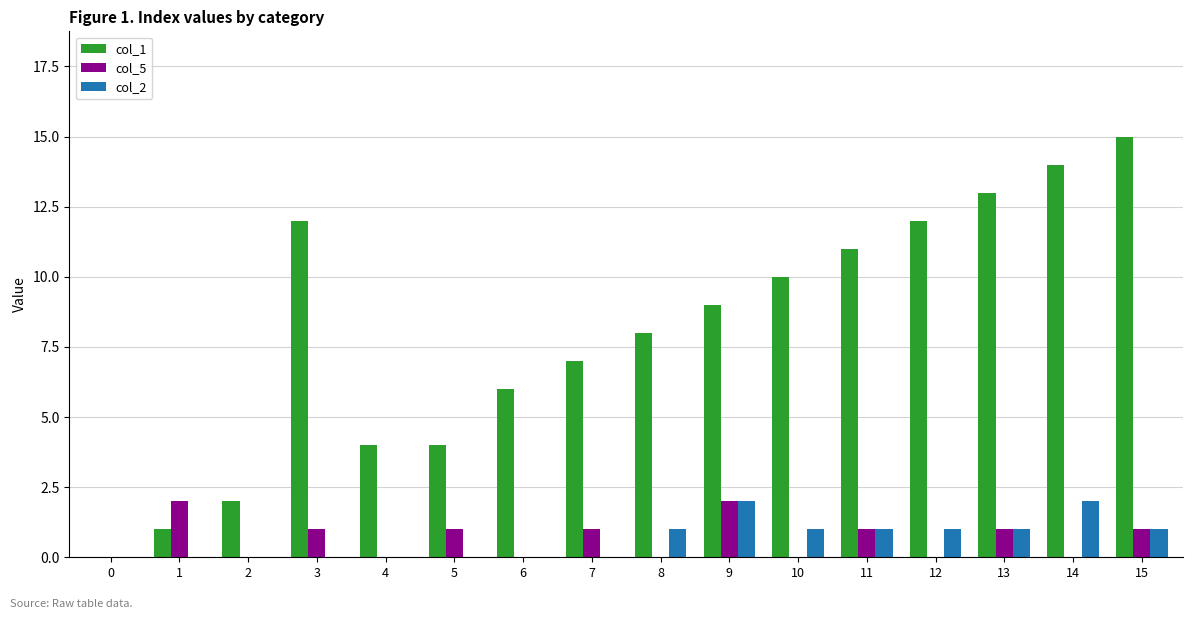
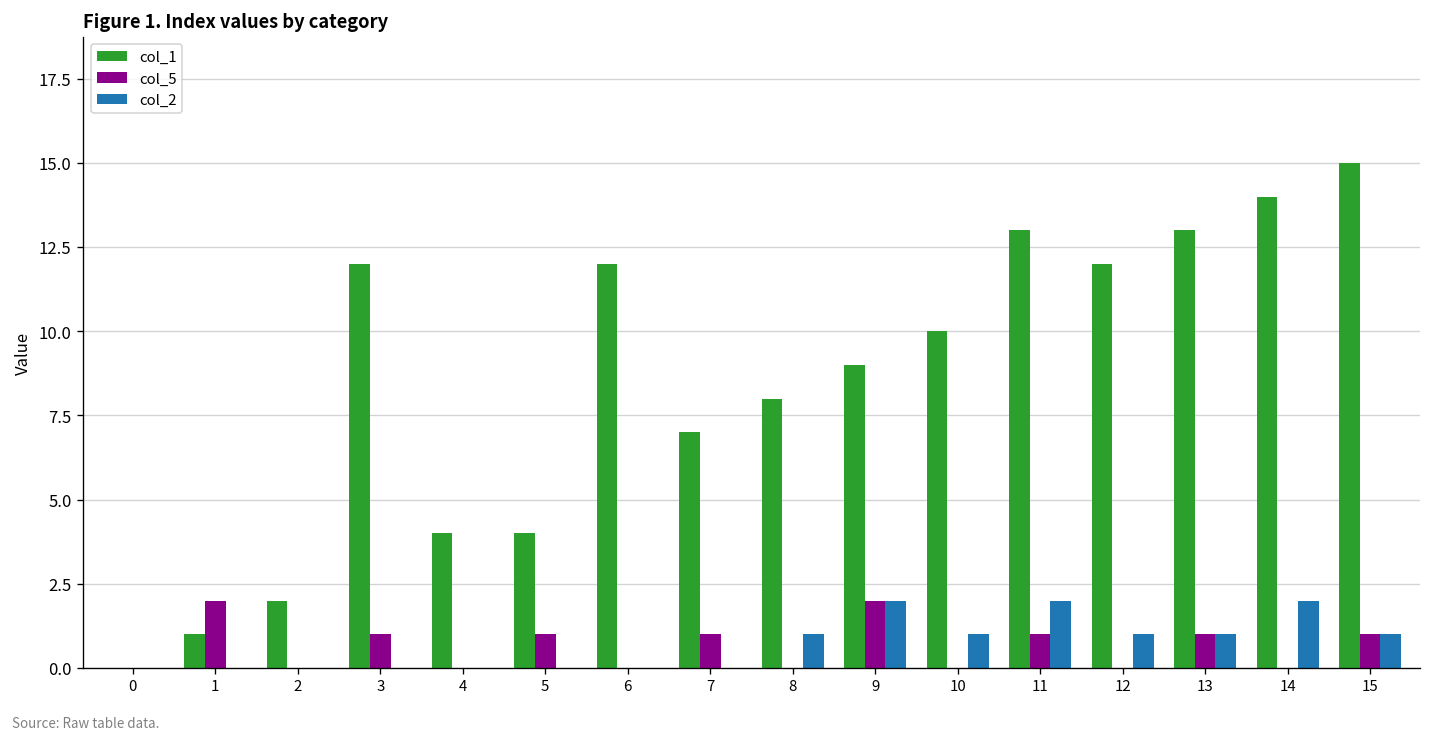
  {
    "col_1": {
      "0": 0,
      "1": 1,
      "2": 2,
      "3": 12,
      "4": 4,
      "5": 4,
-     "6": 6,
+     "6": 12,
      "7": 7,
      "8": 8,
      "9": 9,
      "10": 10,
-     "11": 11,
+     "11": 13,
      "12": 12,
      "13": 13,
      "14": 14,
      "15": 15
    },
    "col_5": {
      "0": 0,
      "1": 2,
      "2": 0,
      "3": 1,
      "4": 0,
      "5": 1,
      "6": 0,
      "7": 1,
      "8": 0,
      "9": 2,
      "10": 0,
      "11": 1,
      "12": 0,
      "13": 1,
      "14": 0,
      "15": 1
    },
    "col_2": {
      "0": 0,
      "1": 0,
      "2": 0,
      "3": 0,
      "4": 0,
      "5": 0,
      "6": 0,
      "7": 0,
      "8": 1,
      "9": 2,
      "10": 1,
-     "11": 1,
+     "11": 2,
      "12": 1,
      "13": 1,
      "14": 2,
      "15": 1
    }
  }
